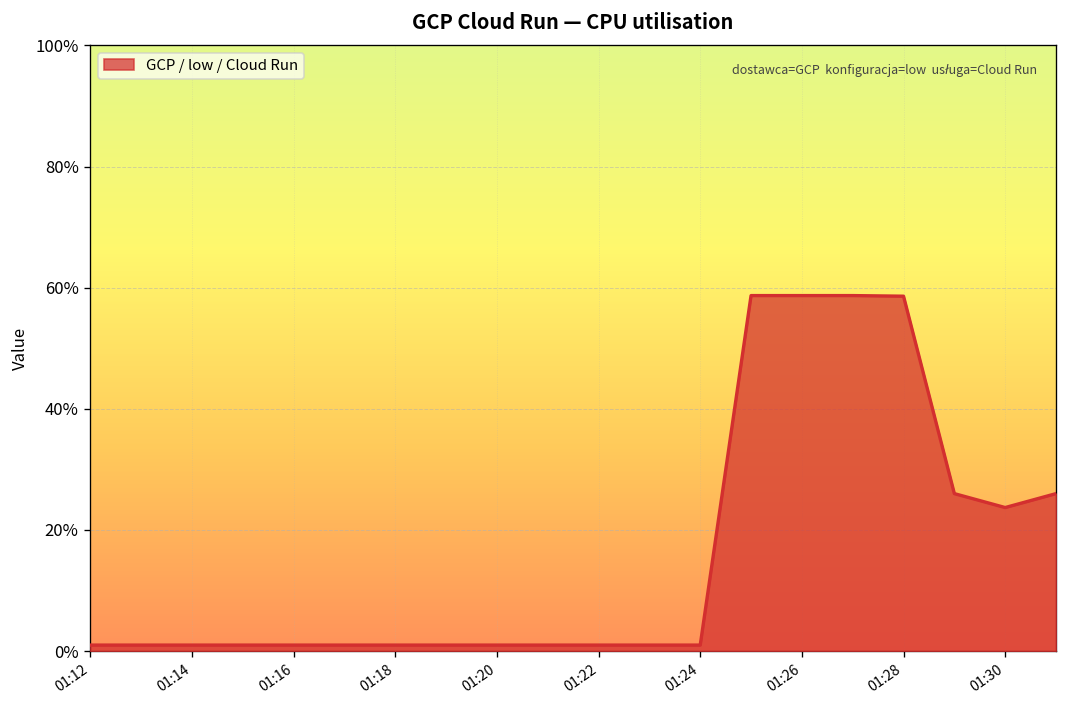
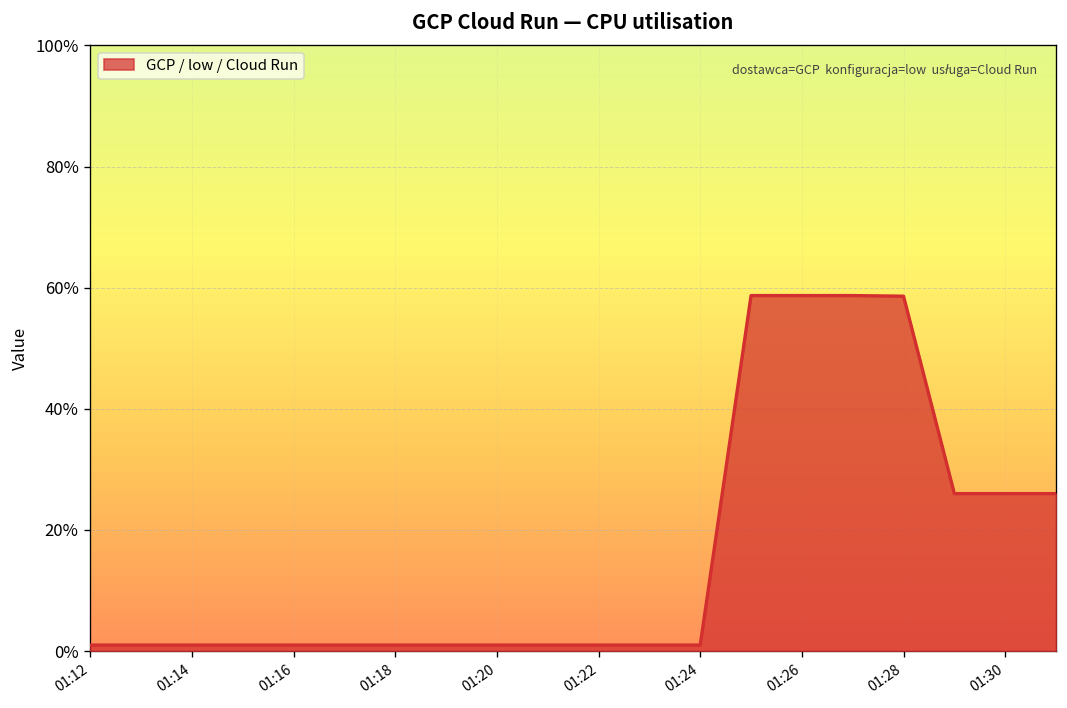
  {
    "01:12": "1%",
    "01:14": "1%",
    "01:16": "1%",
    "01:18": "1%",
    "01:20": "1%",
    "01:22": "1%",
    "01:24": "1%",
    "01:26": "59%",
    "01:28": "59%",
-   "01:30": "24%"
+   "01:30": "26%"
  }
